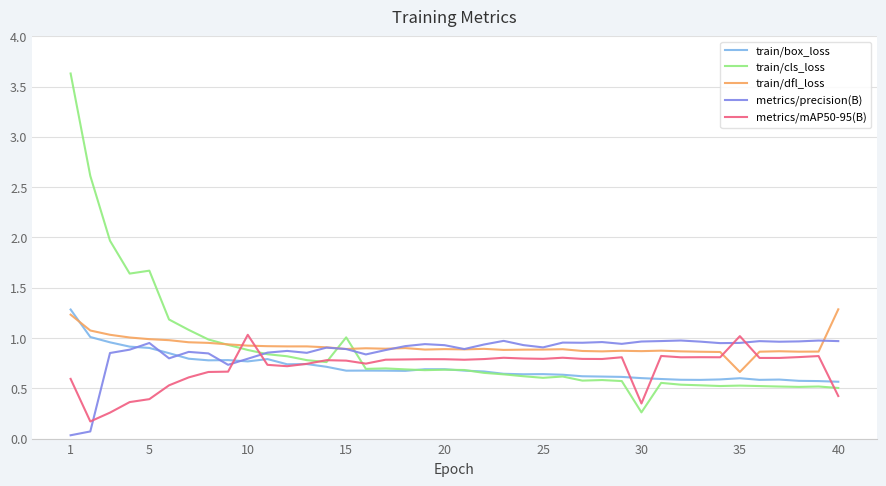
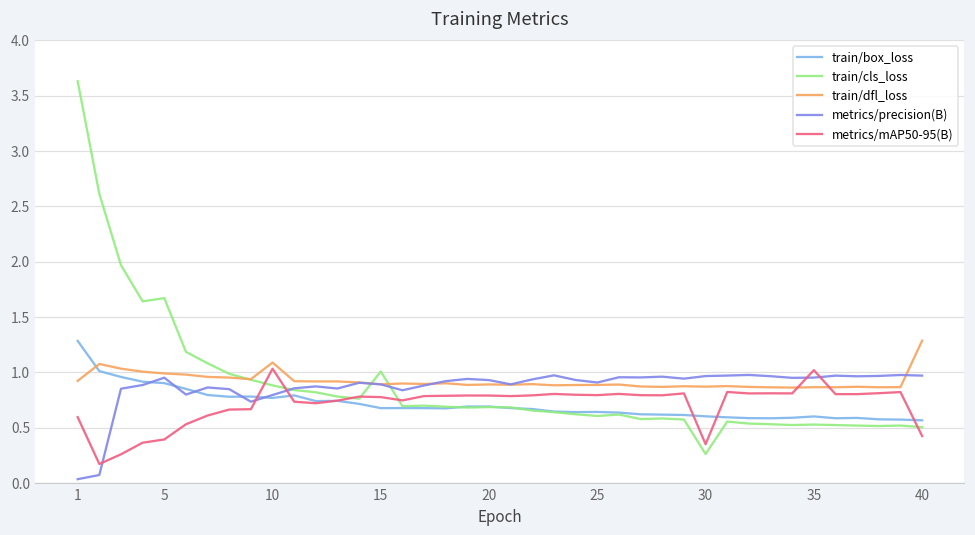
  {
    "train/cls_loss": {
      "1": 3.63,
      "5": 1.67,
      "10": 0.88,
      "15": 1.01,
      "25": 0.60,
      "30": 0.26,
      "35": 0.53,
      "40": 0.50
    },
    "train/dfl_loss": {
-     "1": 1.23,
+     "1": 0.92,
      "5": 0.99,
-     "10": 0.92,
+     "10": 1.09,
      "20": 0.89,
      "30": 0.87,
-     "35": 0.66,
+     "35": 0.86,
      "40": 1.29
    },
    "metrics/mAP50-95(B)": {
      "1": 0.59,
      "5": 0.39,
      "10": 1.03,
      "15": 0.78,
      "20": 0.79,
      "25": 0.79,
      "30": 0.35,
      "35": 1.02,
      "40": 0.42
    }
  }
